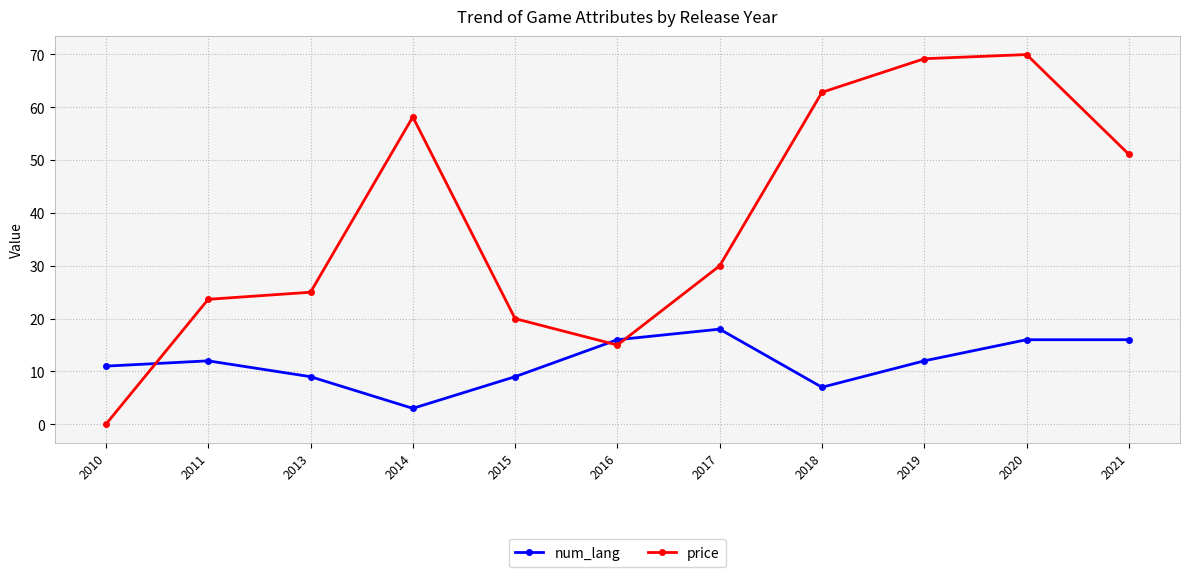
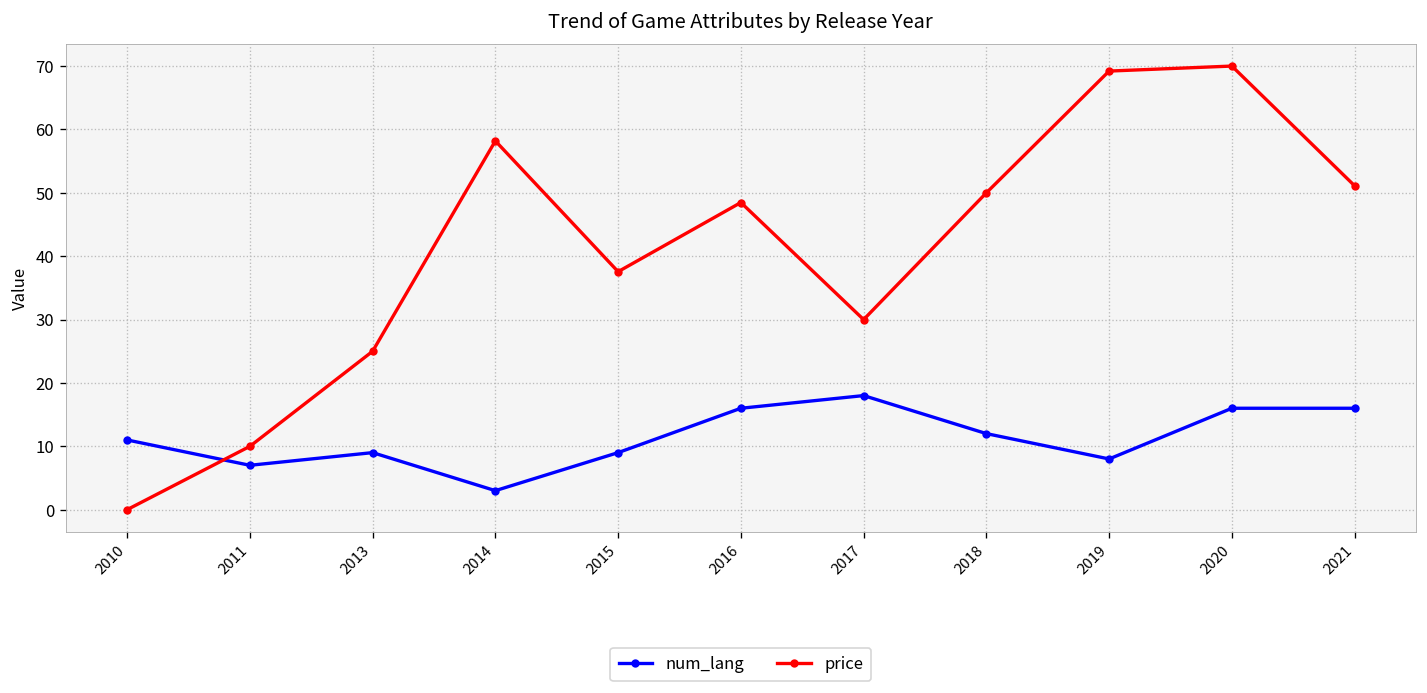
  {
    "num_lang": {
      "2010": 11,
-     "2011": 12,
+     "2011": 7,
      "2013": 9,
      "2014": 3,
      "2015": 9,
      "2016": 16,
      "2017": 18,
-     "2018": 7,
-     "2019": 12,
+     "2018": 12,
+     "2019": 8,
      "2020": 16,
      "2021": 16
    },
    "price": {
      "2010": 0,
-     "2011": 24,
+     "2011": 10,
      "2013": 25,
      "2014": 58,
-     "2015": 20,
-     "2016": 15,
+     "2015": 38,
+     "2016": 48,
      "2017": 30,
-     "2018": 63,
+     "2018": 50,
      "2019": 69,
      "2020": 70,
      "2021": 51
    }
  }
